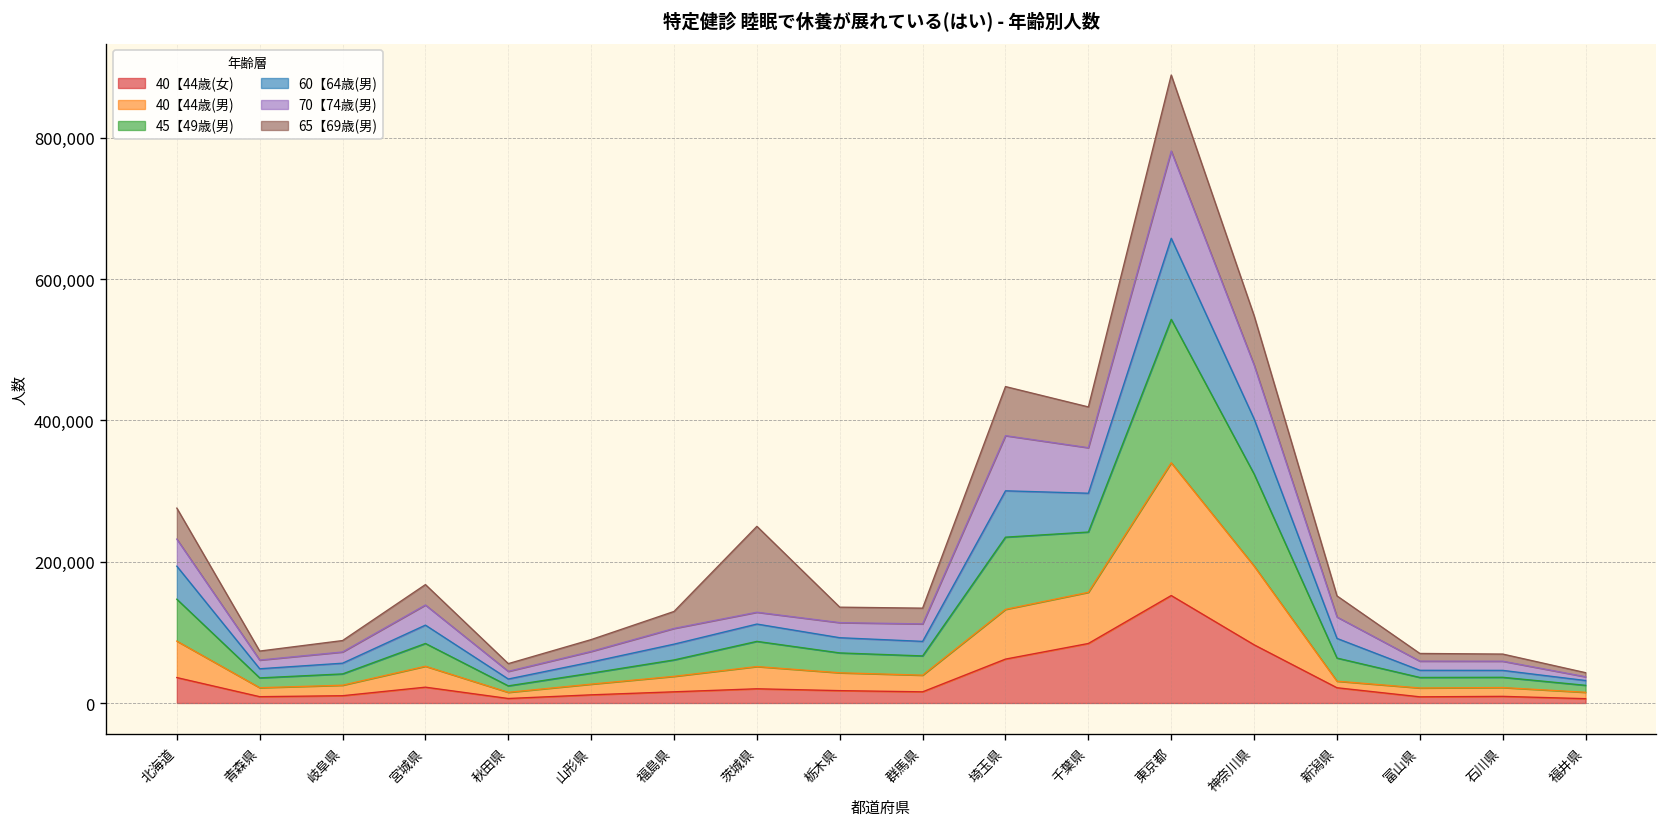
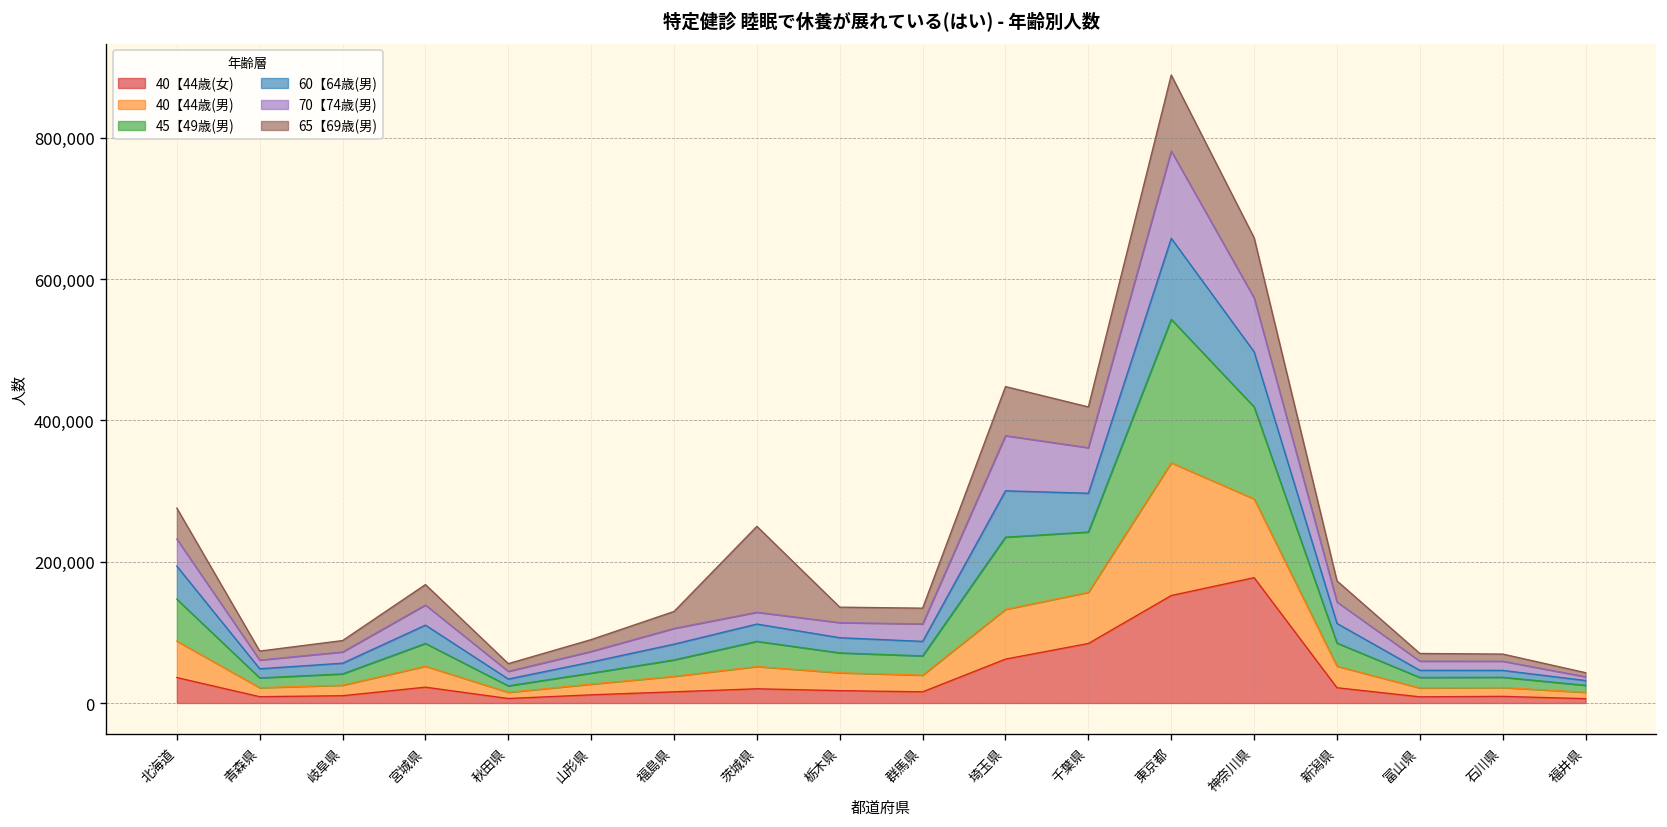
  {
    "40【44歳(女)": {
      "北海道": "40,000",
      "青森県": "10,000",
      "岐阜県": "10,000",
      "宮城県": "20,000",
      "秋田県": "10,000",
      "山形県": "10,000",
      "福島県": "20,000",
      "茨城県": "20,000",
      "栃木県": "20,000",
      "群馬県": "20,000",
      "埼玉県": "60,000",
      "千葉県": "80,000",
      "東京都": "150,000",
-     "神奈川県": "80,000",
+     "神奈川県": "180,000",
      "新潟県": "20,000",
      "富山県": "10,000",
      "石川県": "10,000",
      "福井県": "10,000"
    },
    "40【44歳(男)": {
      "北海道": "50,000",
      "青森県": "10,000",
      "岐阜県": "10,000",
      "宮城県": "30,000",
      "秋田県": "10,000",
      "山形県": "20,000",
      "福島県": "20,000",
      "茨城県": "30,000",
      "栃木県": "30,000",
      "群馬県": "20,000",
      "埼玉県": "70,000",
      "千葉県": "70,000",
      "東京都": "190,000",
      "神奈川県": "110,000",
-     "新潟県": "10,000",
+     "新潟県": "30,000",
      "富山県": "10,000",
      "石川県": "10,000",
      "福井県": "10,000"
    },
    "45【49歳(男)": {
      "北海道": "60,000",
      "青森県": "10,000",
      "岐阜県": "20,000",
      "宮城県": "30,000",
      "秋田県": "10,000",
      "山形県": "20,000",
      "福島県": "20,000",
      "茨城県": "40,000",
      "栃木県": "30,000",
      "群馬県": "30,000",
      "埼玉県": "100,000",
      "千葉県": "90,000",
      "東京都": "200,000",
      "神奈川県": "130,000",
      "新潟県": "30,000",
      "富山県": "10,000",
      "石川県": "10,000",
      "福井県": "10,000"
    },
    "60【64歳(男)": {
      "北海道": "50,000",
      "青森県": "10,000",
      "岐阜県": "20,000",
      "宮城県": "30,000",
      "秋田県": "10,000",
      "山形県": "20,000",
      "福島県": "20,000",
      "茨城県": "20,000",
      "栃木県": "20,000",
      "群馬県": "20,000",
      "埼玉県": "70,000",
      "千葉県": "50,000",
      "東京都": "110,000",
      "神奈川県": "80,000",
      "新潟県": "30,000",
      "富山県": "10,000",
      "石川県": "10,000",
      "福井県": "10,000"
    },
    "70【74歳(男)": {
      "北海道": "40,000",
      "青森県": "10,000",
      "岐阜県": "20,000",
      "宮城県": "30,000",
      "秋田県": "10,000",
      "山形県": "10,000",
      "福島県": "20,000",
      "茨城県": "20,000",
      "栃木県": "20,000",
      "群馬県": "20,000",
      "埼玉県": "80,000",
      "千葉県": "60,000",
      "東京都": "120,000",
      "神奈川県": "80,000",
      "新潟県": "30,000",
      "富山県": "10,000",
      "石川県": "10,000",
      "福井県": "10,000"
    },
    "65【69歳(男)": {
      "北海道": "40,000",
      "青森県": "10,000",
      "岐阜県": "20,000",
      "宮城県": "30,000",
      "秋田県": "10,000",
      "山形県": "20,000",
      "福島県": "20,000",
      "茨城県": "120,000",
      "栃木県": "20,000",
      "群馬県": "20,000",
      "埼玉県": "70,000",
      "千葉県": "60,000",
      "東京都": "110,000",
-     "神奈川県": "70,000",
+     "神奈川県": "90,000",
      "新潟県": "30,000",
      "富山県": "10,000",
      "石川県": "10,000",
      "福井県": "10,000"
    }
  }
